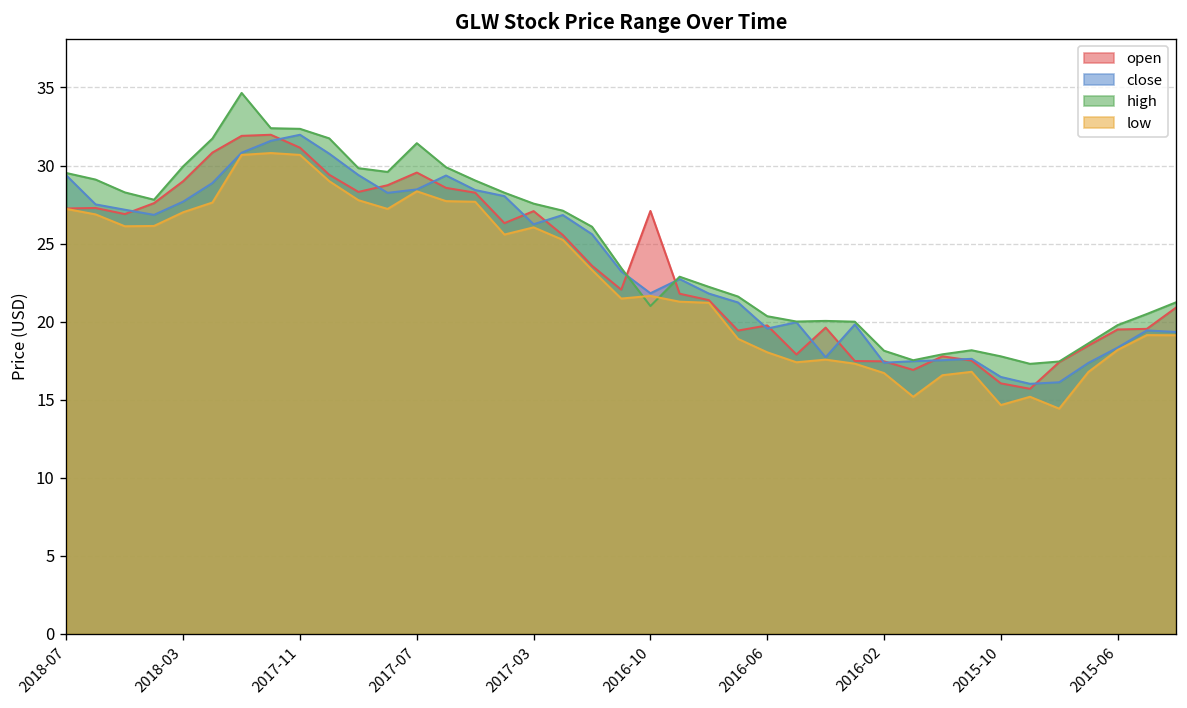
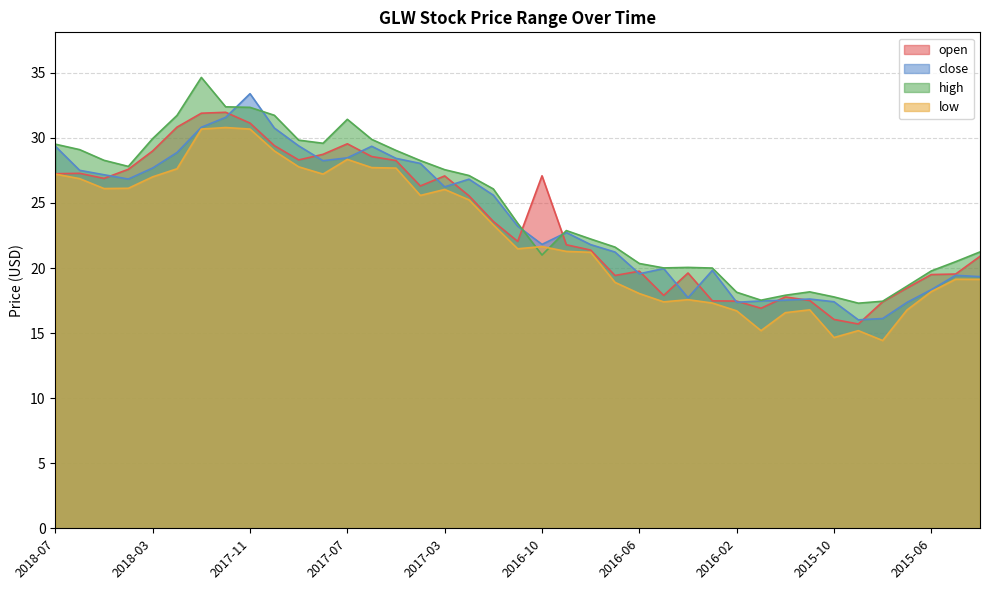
  {
    "open": {
      "2018-03": 29.0,
      "2017-11": 31.1,
      "2017-07": 29.6,
      "2017-03": 27.1,
      "2016-10": 27.1,
      "2016-06": 19.8,
      "2015-10": 16.1,
      "2015-06": 19.5
    },
    "close": {
      "2018-03": 27.7,
-     "2017-11": 32.0,
+     "2017-11": 33.4,
      "2017-03": 26.2,
      "2016-06": 19.6,
-     "2015-10": 16.5
+     "2015-10": 17.4
    },
    "high": {
      "2018-03": 30.0,
      "2017-11": 32.4,
      "2017-07": 31.4,
      "2017-03": 27.6,
      "2016-10": 21.0,
      "2016-06": 20.4,
      "2016-02": 18.1,
      "2015-10": 17.8,
      "2015-06": 19.8
    },
    "low": {
      "2018-03": 27.0,
      "2017-11": 30.7,
      "2017-03": 26.0,
      "2016-06": 18.0,
      "2016-02": 16.7,
      "2015-10": 14.7
    }
  }
